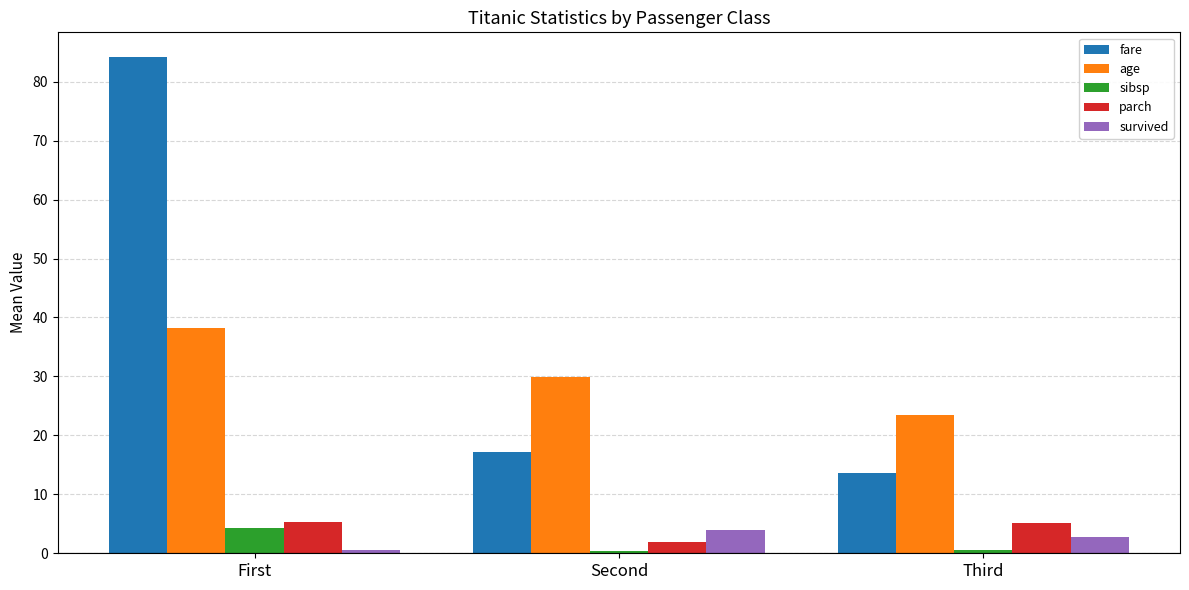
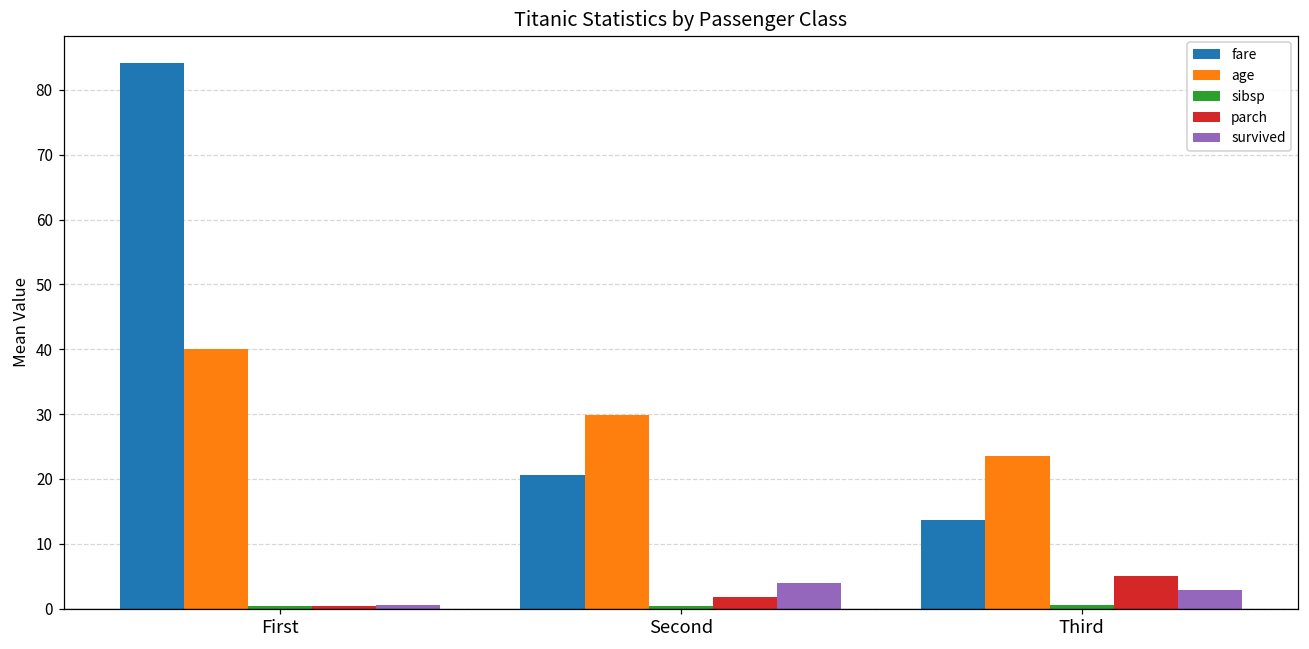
  {
    "fare": {
      "First": 84,
-     "Second": 17,
+     "Second": 21,
      "Third": 14
    },
    "age": {
-     "First": 38,
+     "First": 40,
      "Second": 30,
      "Third": 24
    },
    "sibsp": {
-     "First": 4,
+     "First": 0,
      "Third": 1
    },
    "parch": {
-     "First": 5,
+     "First": 0,
      "Second": 2,
      "Third": 5
    },
    "survived": {
      "First": 1,
      "Second": 4,
      "Third": 3
    }
  }
